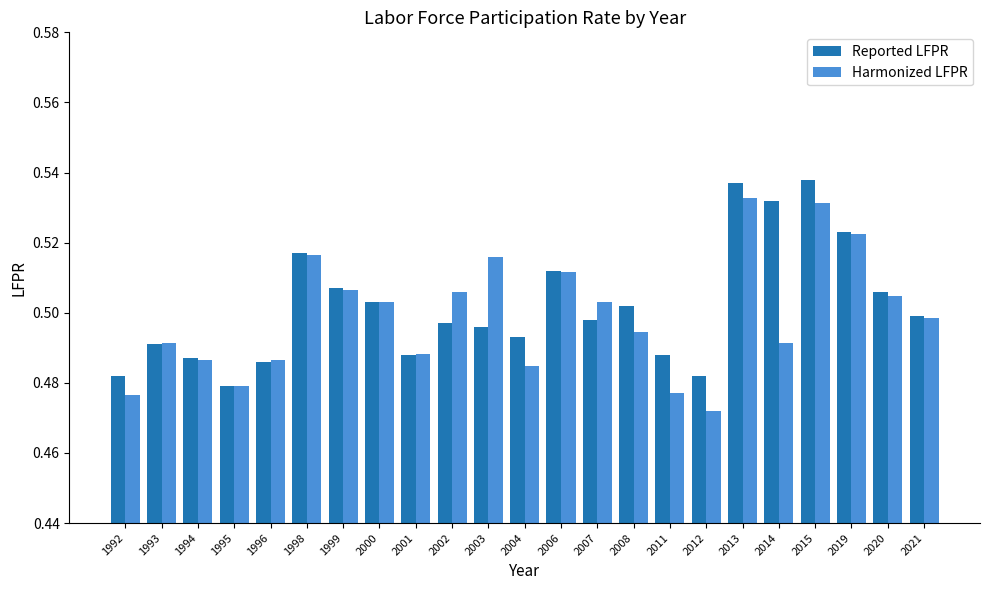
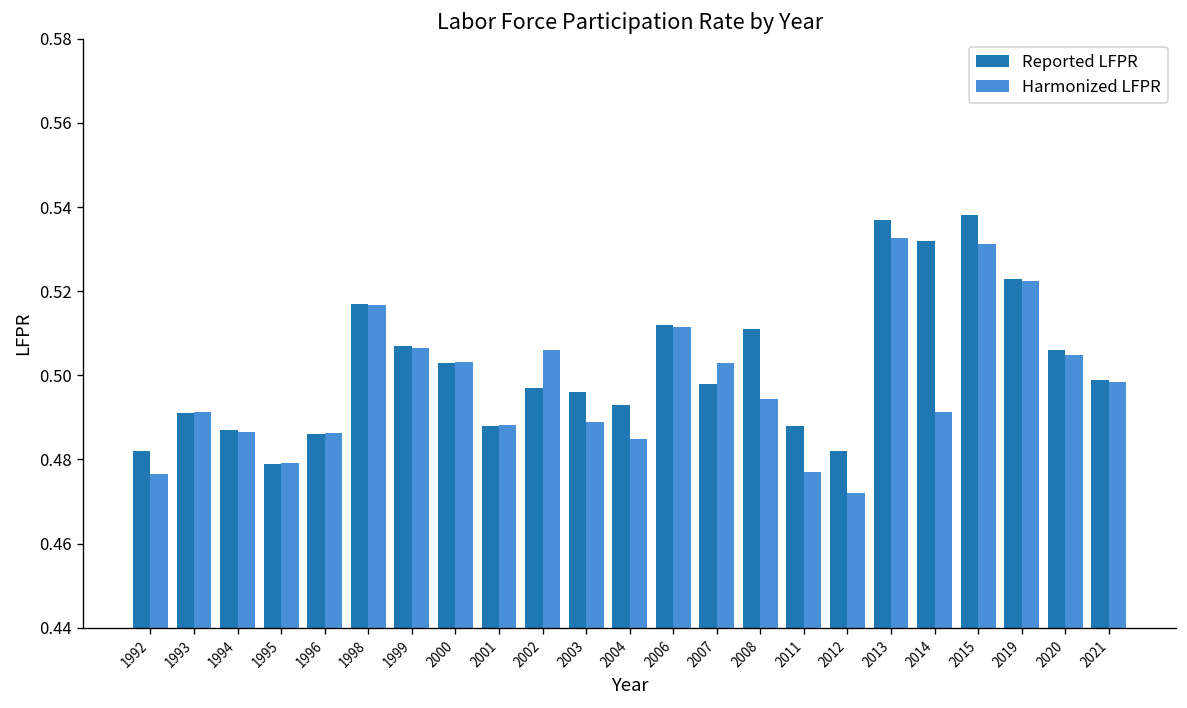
  {
    "Reported LFPR": {
      "1992": 0.482,
      "1993": 0.491,
      "1994": 0.487,
      "1995": 0.479,
      "1996": 0.486,
      "1998": 0.517,
      "1999": 0.507,
      "2000": 0.503,
      "2001": 0.488,
      "2002": 0.497,
      "2003": 0.496,
      "2004": 0.493,
      "2006": 0.512,
      "2007": 0.498,
-     "2008": 0.502,
+     "2008": 0.511,
      "2011": 0.488,
      "2012": 0.482,
      "2013": 0.537,
      "2014": 0.532,
      "2015": 0.538,
      "2019": 0.523,
      "2020": 0.506,
      "2021": 0.499
    },
    "Harmonized LFPR": {
      "1992": 0.477,
      "1993": 0.491,
      "1994": 0.487,
      "1995": 0.479,
      "1996": 0.486,
      "1998": 0.517,
      "1999": 0.507,
      "2000": 0.503,
      "2001": 0.488,
      "2002": 0.506,
-     "2003": 0.516,
+     "2003": 0.489,
      "2004": 0.485,
      "2006": 0.512,
      "2007": 0.503,
      "2008": 0.494,
      "2011": 0.477,
      "2012": 0.472,
      "2013": 0.533,
      "2014": 0.491,
      "2015": 0.531,
      "2019": 0.523,
      "2020": 0.505,
      "2021": 0.498
    }
  }
